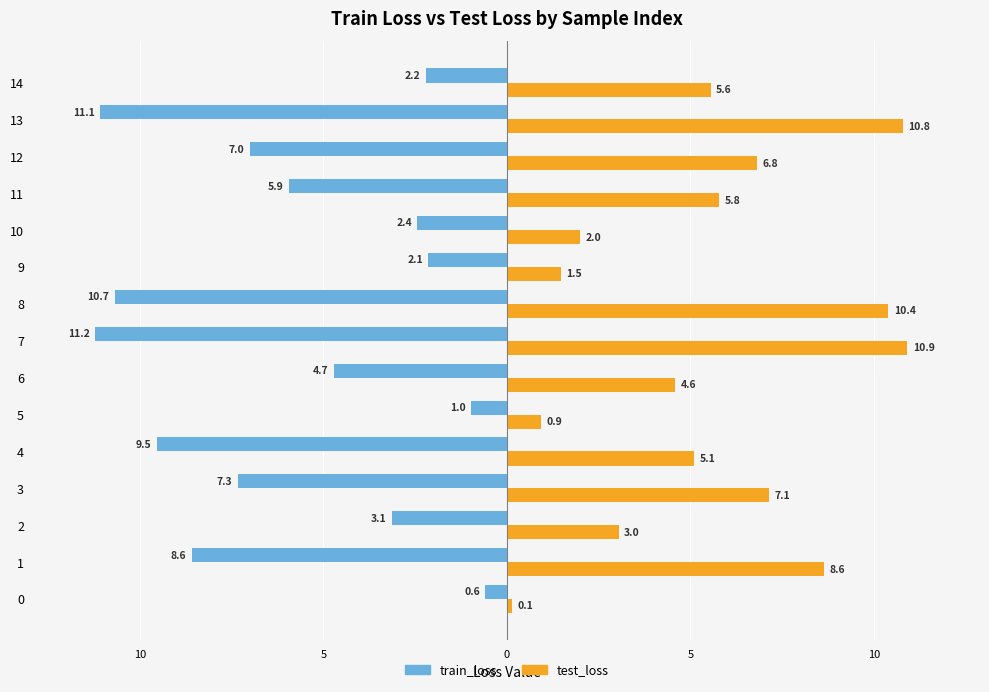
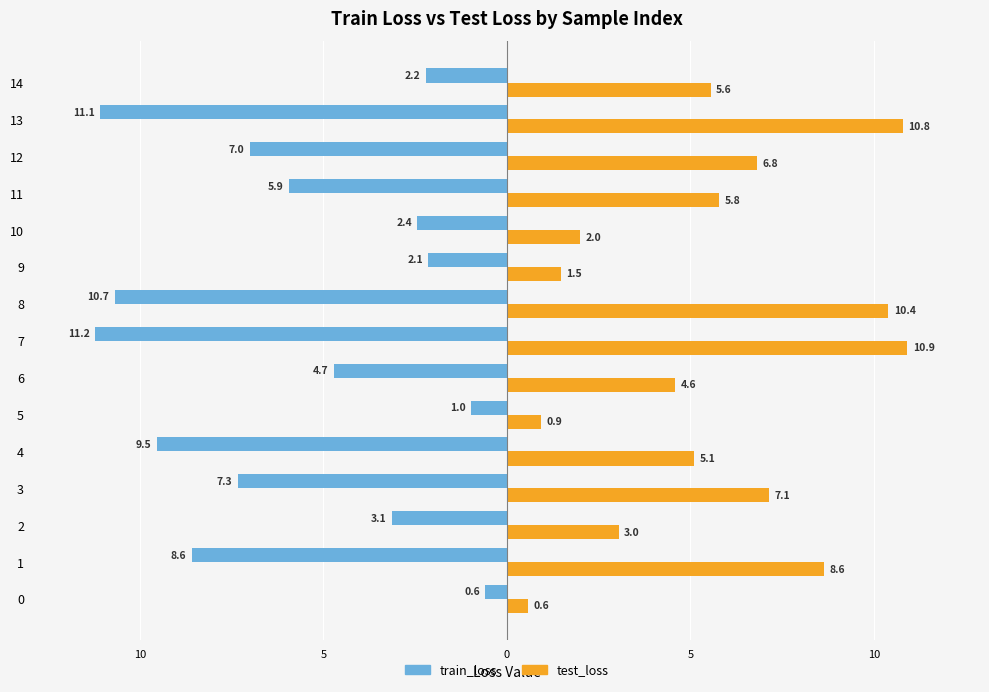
  {
    "test_loss": {
      "14": 5.6,
      "13": 10.8,
      "12": 6.8,
      "11": 5.8,
      "10": 2.0,
      "9": 1.5,
      "8": 10.4,
      "7": 10.9,
      "6": 4.6,
      "5": 0.9,
      "4": 5.1,
      "3": 7.1,
      "2": 3.0,
      "1": 8.6,
-     "0": 0.1
+     "0": 0.6
    }
  }
